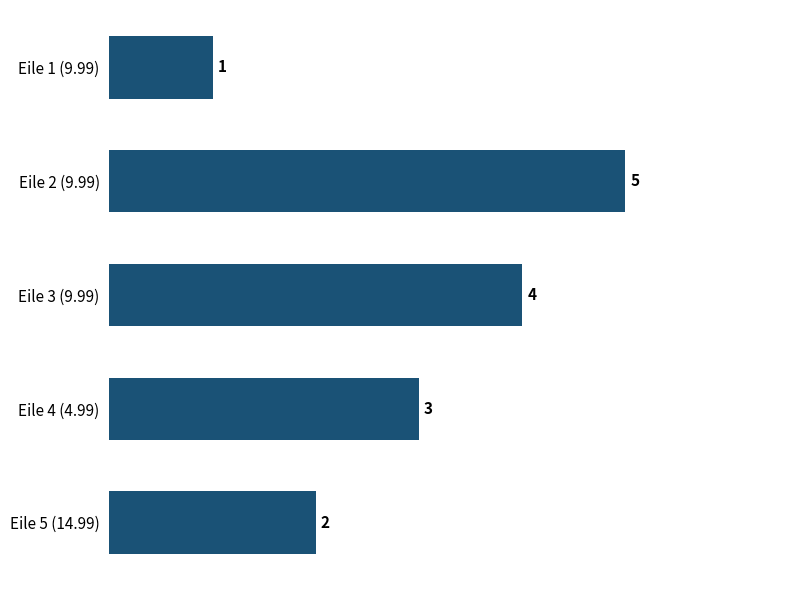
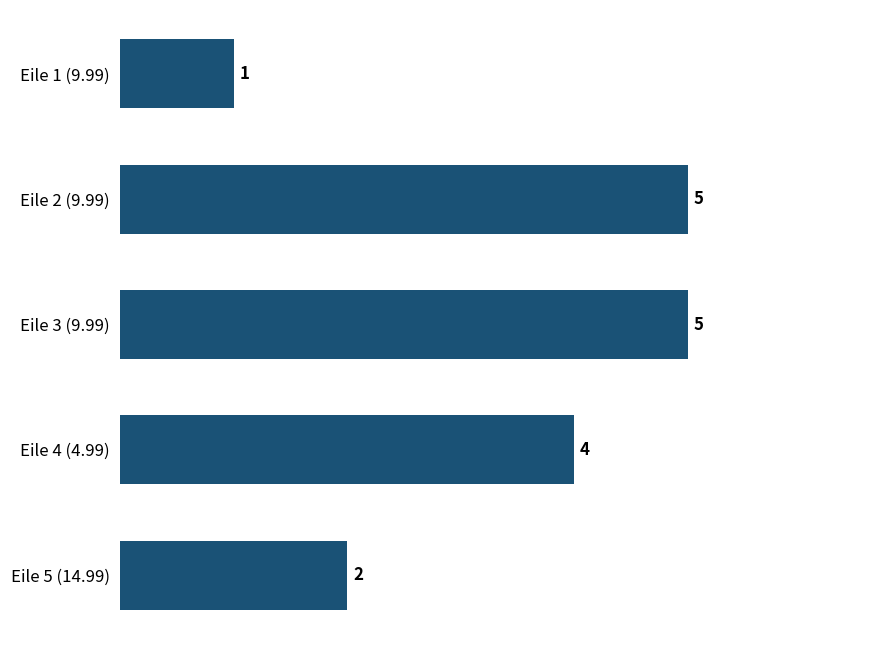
  {
    "Eile 1 (9.99)": 1,
    "Eile 2 (9.99)": 5,
-   "Eile 3 (9.99)": 4,
-   "Eile 4 (4.99)": 3,
+   "Eile 3 (9.99)": 5,
+   "Eile 4 (4.99)": 4,
    "Eile 5 (14.99)": 2
  }
